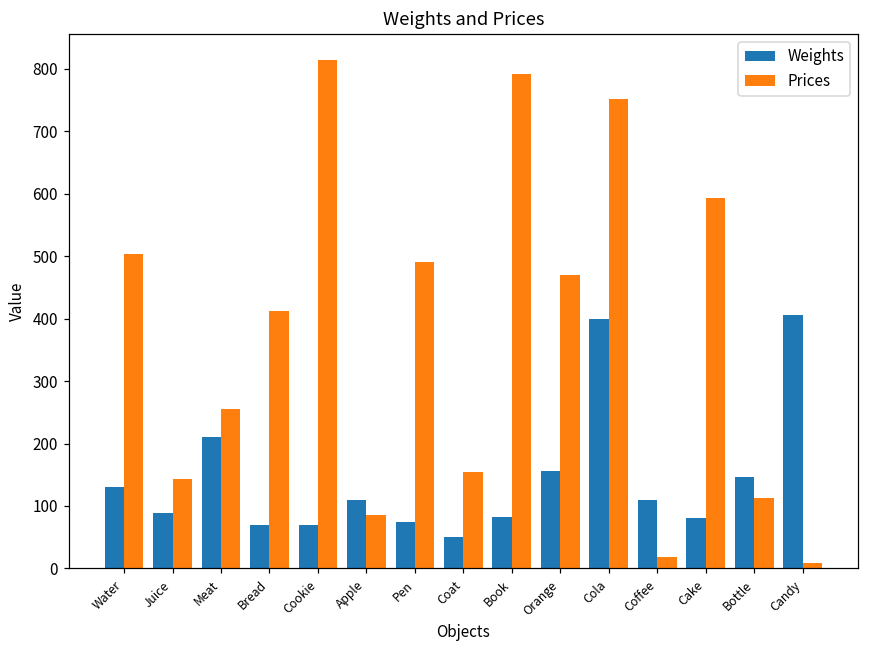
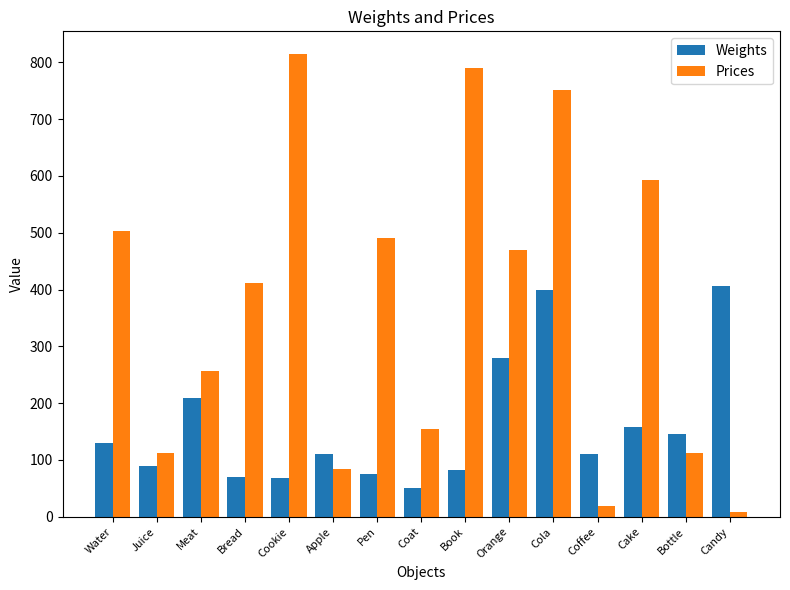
  {
    "Weights": {
      "Water": 130,
      "Juice": 90,
      "Meat": 210,
      "Bread": 70,
      "Cookie": 70,
      "Apple": 110,
      "Pen": 80,
      "Coat": 50,
      "Book": 80,
-     "Orange": 160,
+     "Orange": 280,
      "Cola": 400,
      "Coffee": 110,
-     "Cake": 80,
+     "Cake": 160,
      "Bottle": 150,
      "Candy": 410
    },
    "Prices": {
      "Water": 500,
-     "Juice": 140,
+     "Juice": 110,
      "Meat": 260,
      "Bread": 410,
      "Cookie": 810,
      "Apple": 90,
      "Pen": 490,
      "Coat": 160,
      "Book": 790,
      "Orange": 470,
      "Cola": 750,
      "Coffee": 20,
      "Cake": 590,
      "Bottle": 110,
      "Candy": 10
    }
  }
